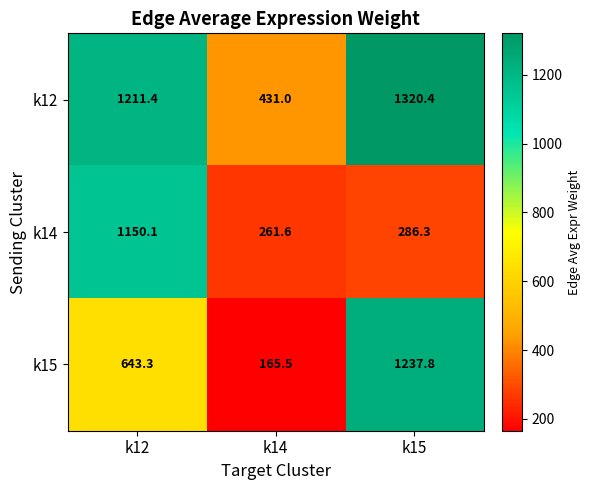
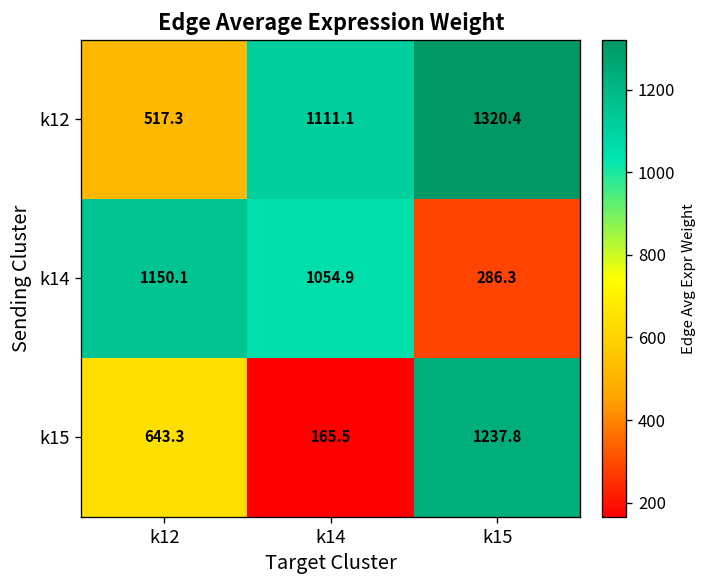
  {
    "k12": {
-     "k12": 1211.4,
-     "k14": 431.0,
+     "k12": 517.3,
+     "k14": 1111.1,
      "k15": 1320.4
    },
    "k14": {
      "k12": 1150.1,
-     "k14": 261.6,
+     "k14": 1054.9,
      "k15": 286.3
    },
    "k15": {
      "k12": 643.3,
      "k14": 165.5,
      "k15": 1237.8
    }
  }
